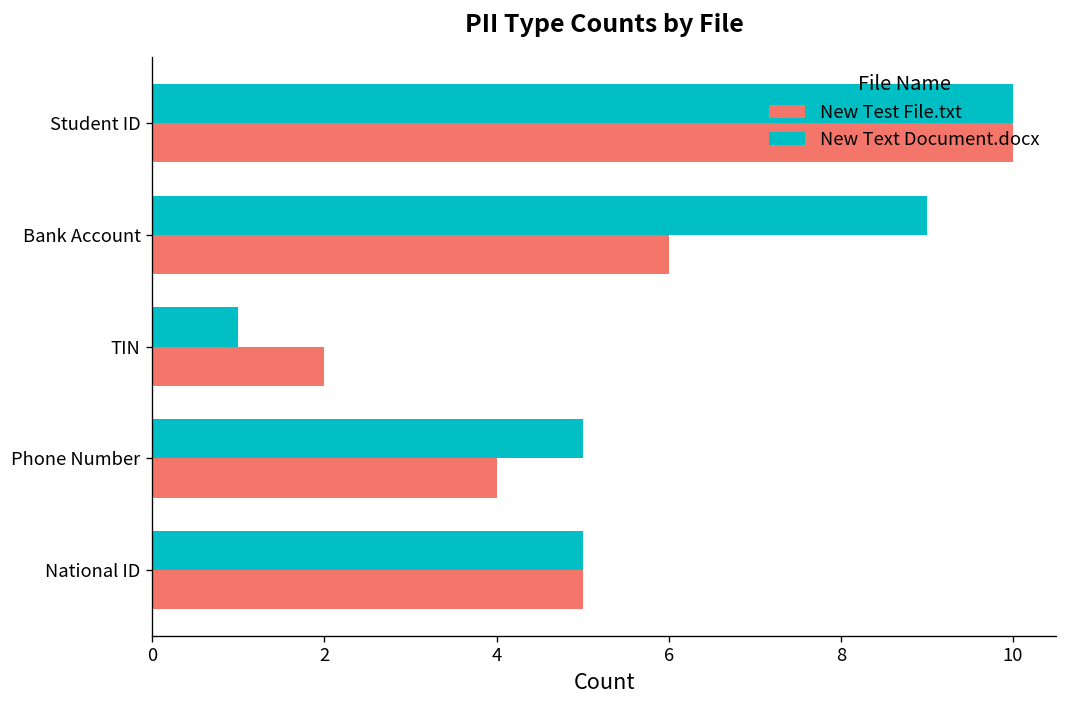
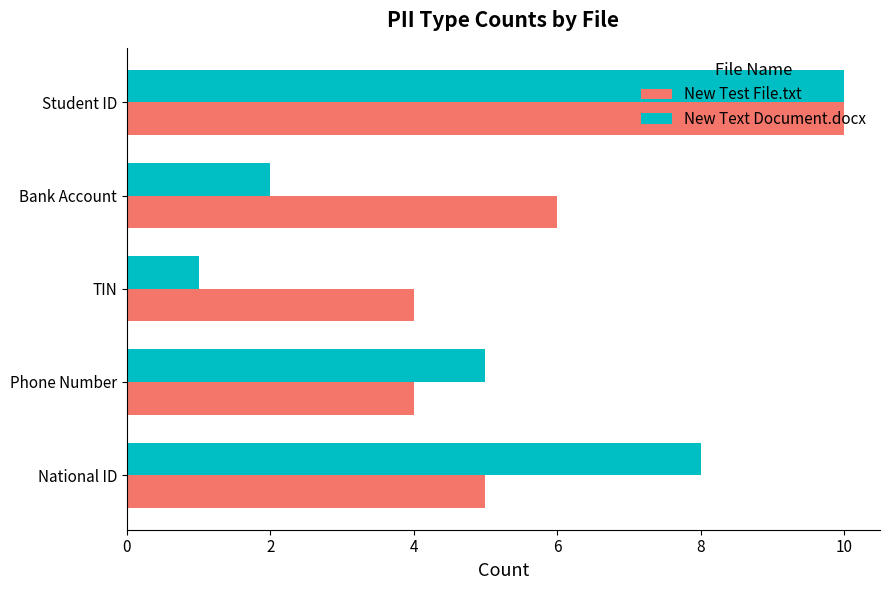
  {
    "New Test File.txt": {
      "Student ID": 10,
      "Bank Account": 6,
-     "TIN": 2,
+     "TIN": 4,
      "Phone Number": 4,
      "National ID": 5
    },
    "New Text Document.docx": {
      "Student ID": 10,
-     "Bank Account": 9,
+     "Bank Account": 2,
      "TIN": 1,
      "Phone Number": 5,
-     "National ID": 5
+     "National ID": 8
    }
  }
